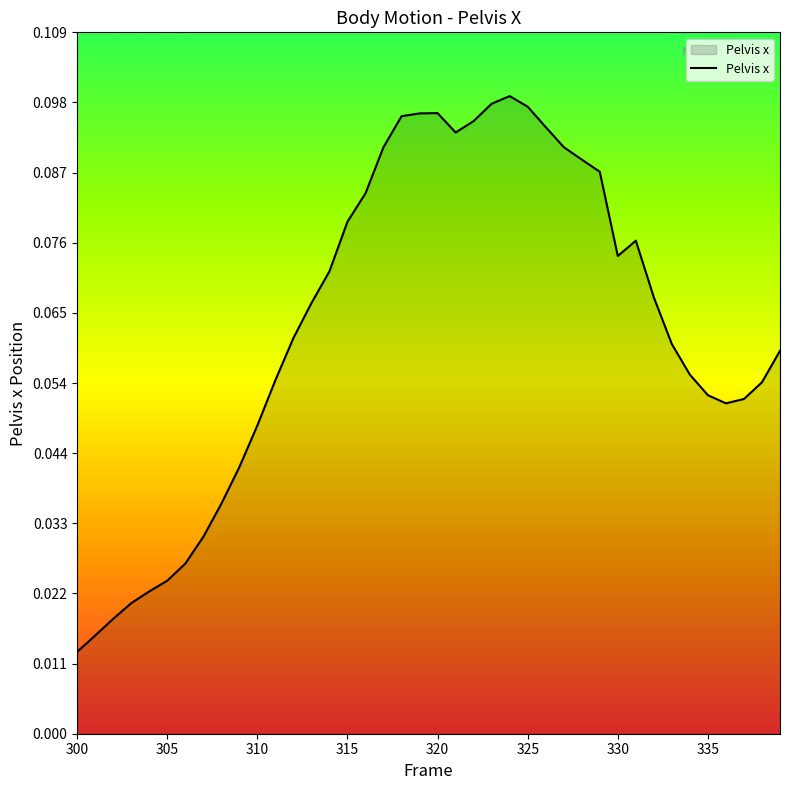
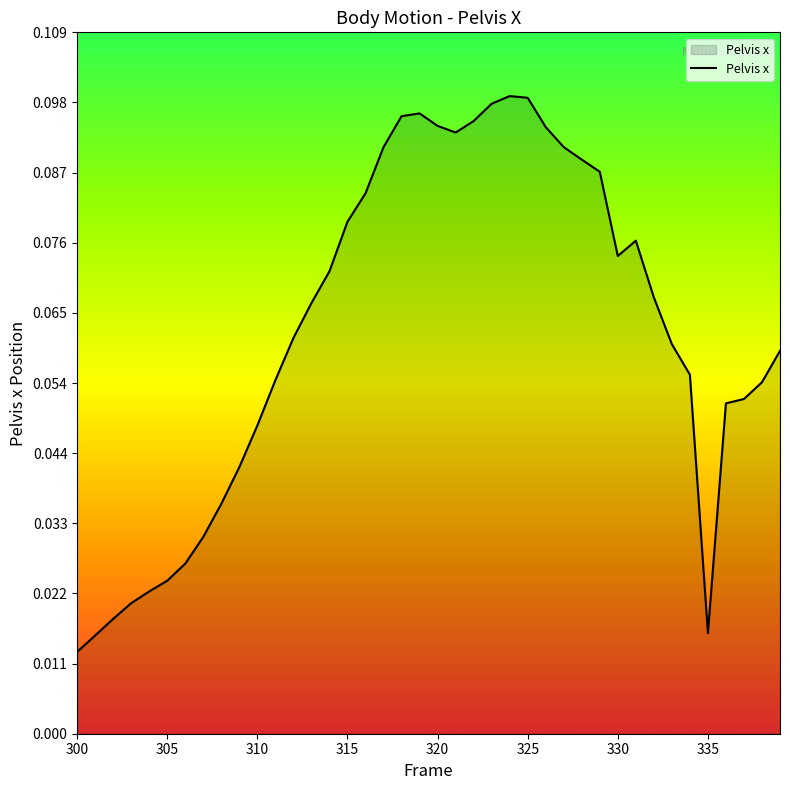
  {
    "300": 0.013,
    "305": 0.024,
    "310": 0.048,
    "315": 0.079,
-   "320": 0.096,
-   "325": 0.097,
+   "320": 0.094,
+   "325": 0.099,
    "330": 0.074,
-   "335": 0.053
+   "335": 0.016
  }
